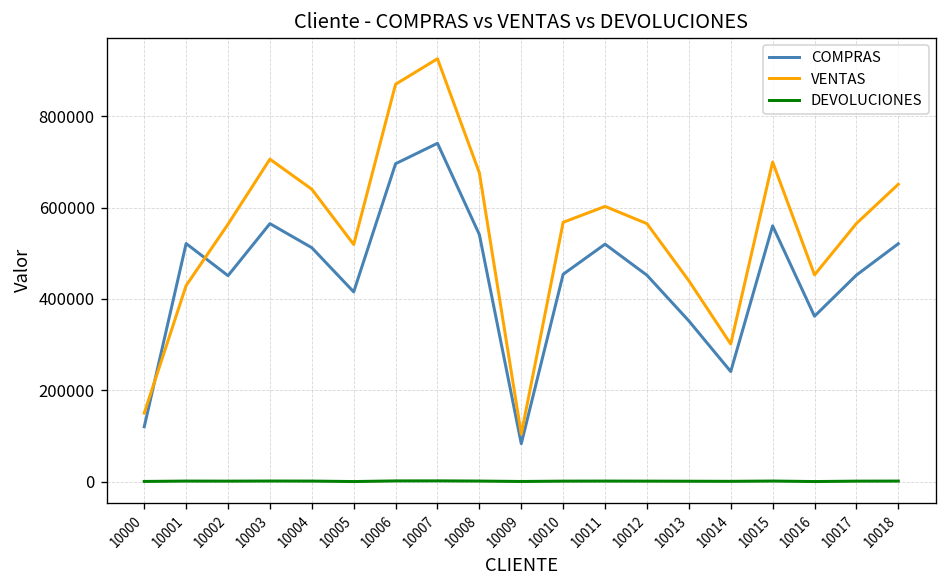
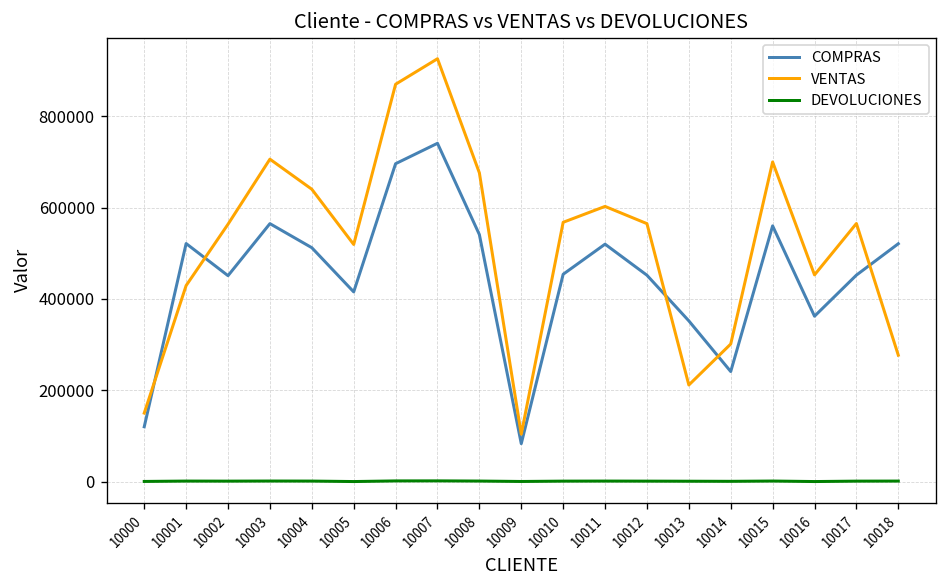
  {
    "COMPRAS": {
      "10000": 120000,
      "10001": 520000,
      "10002": 450000,
      "10003": 570000,
      "10004": 510000,
      "10005": 420000,
      "10006": 700000,
      "10007": 740000,
      "10008": 540000,
      "10009": 80000,
      "10010": 450000,
      "10011": 520000,
      "10012": 450000,
      "10013": 350000,
      "10014": 240000,
      "10015": 560000,
      "10016": 360000,
      "10017": 450000,
      "10018": 520000
    },
    "VENTAS": {
      "10000": 150000,
      "10001": 430000,
      "10002": 560000,
      "10003": 710000,
      "10004": 640000,
      "10005": 520000,
      "10006": 870000,
      "10007": 930000,
      "10008": 680000,
      "10009": 100000,
      "10010": 570000,
      "10011": 600000,
      "10012": 570000,
-     "10013": 440000,
+     "10013": 210000,
      "10014": 300000,
      "10015": 700000,
      "10016": 450000,
      "10017": 570000,
-     "10018": 650000
+     "10018": 280000
    },
    "DEVOLUCIONES": {
      "10000": 0,
      "10001": 0,
      "10002": 0,
      "10003": 0,
      "10004": 0,
      "10005": 0,
      "10006": 0,
      "10007": 0,
      "10008": 0,
      "10009": 0,
      "10010": 0,
      "10011": 0,
      "10012": 0,
      "10013": 0,
      "10014": 0,
      "10015": 0,
      "10016": 0,
      "10017": 0,
      "10018": 0
    }
  }
